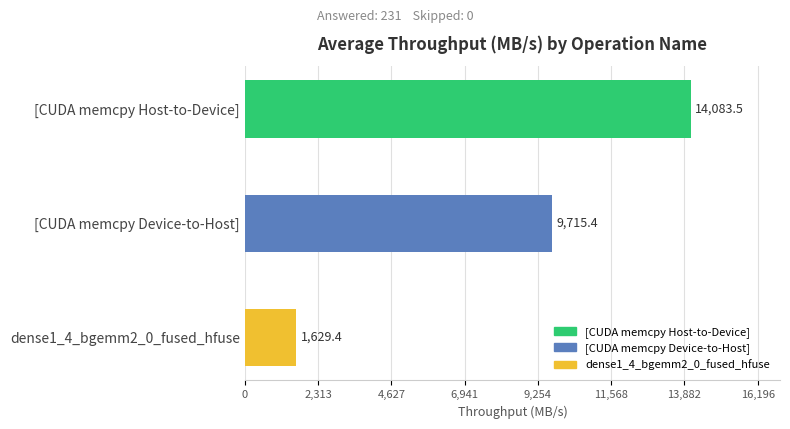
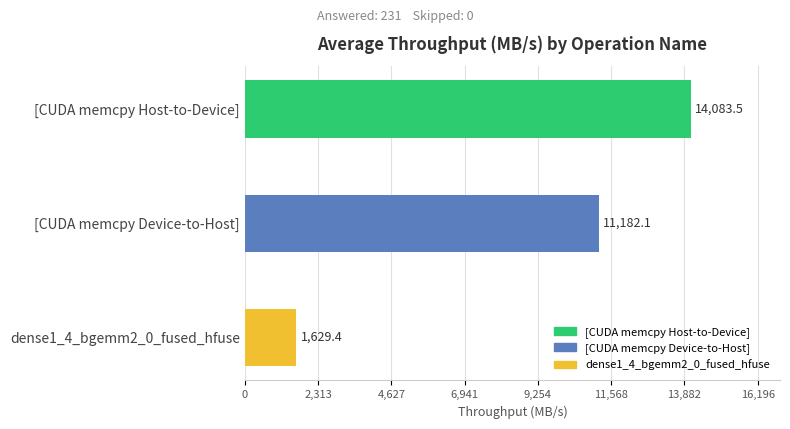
  {
    "[CUDA memcpy Host-to-Device]": "14,083.5",
-   "[CUDA memcpy Device-to-Host]": "9,715.4",
+   "[CUDA memcpy Device-to-Host]": "11,182.1",
    "dense1_4_bgemm2_0_fused_hfuse": "1,629.4"
  }
